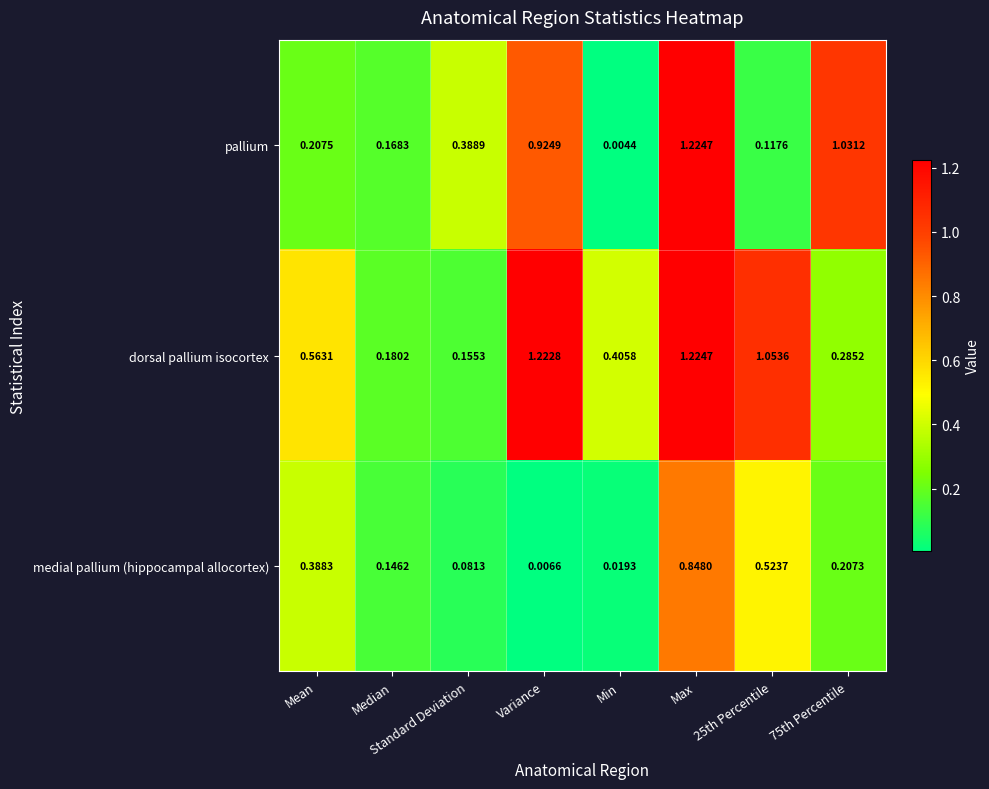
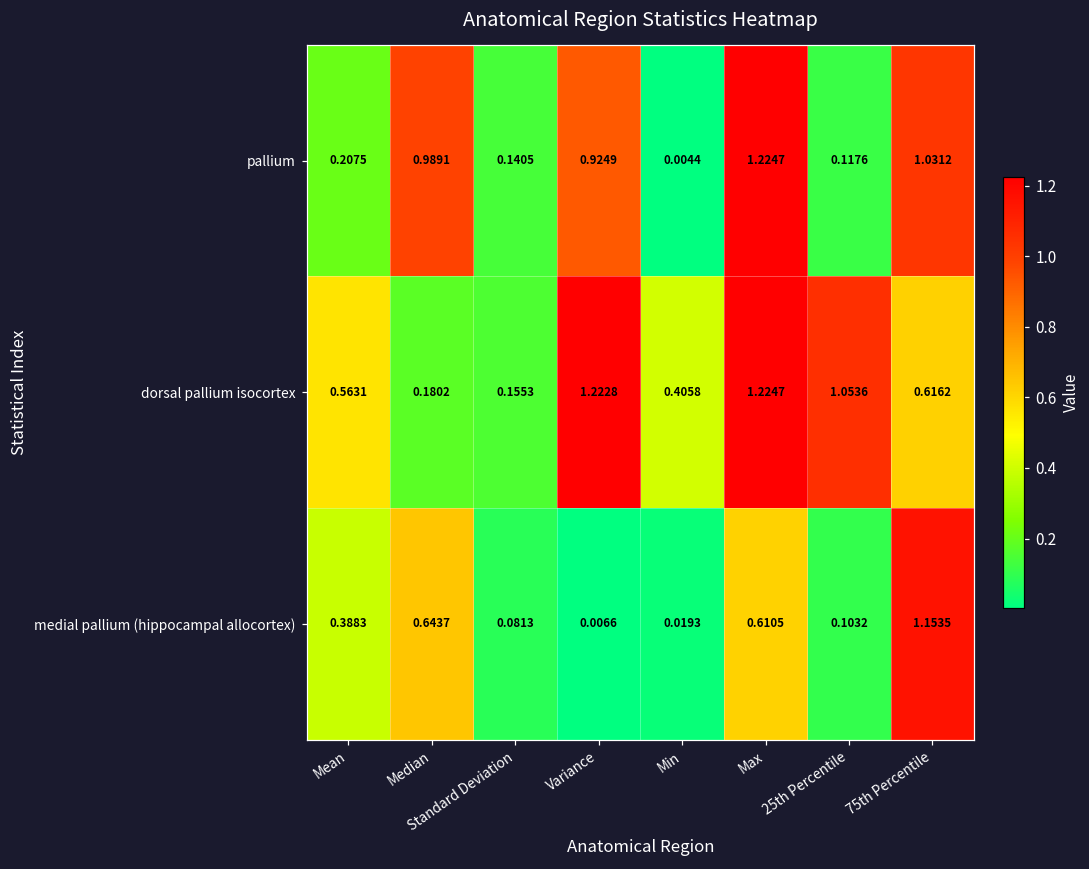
  {
    "pallium": {
      "Mean": 0.2075,
-     "Median": 0.1683,
-     "Standard Deviation": 0.3889,
+     "Median": 0.9891,
+     "Standard Deviation": 0.1405,
      "Variance": 0.9249,
      "Min": 0.0044,
      "Max": 1.2247,
      "25th Percentile": 0.1176,
      "75th Percentile": 1.0312
    },
    "dorsal pallium isocortex": {
      "Mean": 0.5631,
      "Median": 0.1802,
      "Standard Deviation": 0.1553,
      "Variance": 1.2228,
      "Min": 0.4058,
      "Max": 1.2247,
      "25th Percentile": 1.0536,
-     "75th Percentile": 0.2852
+     "75th Percentile": 0.6162
    },
    "medial pallium (hippocampal allocortex)": {
      "Mean": 0.3883,
-     "Median": 0.1462,
+     "Median": 0.6437,
      "Standard Deviation": 0.0813,
      "Variance": 0.0066,
      "Min": 0.0193,
-     "Max": 0.8480,
-     "25th Percentile": 0.5237,
-     "75th Percentile": 0.2073
+     "Max": 0.6105,
+     "25th Percentile": 0.1032,
+     "75th Percentile": 1.1535
    }
  }
